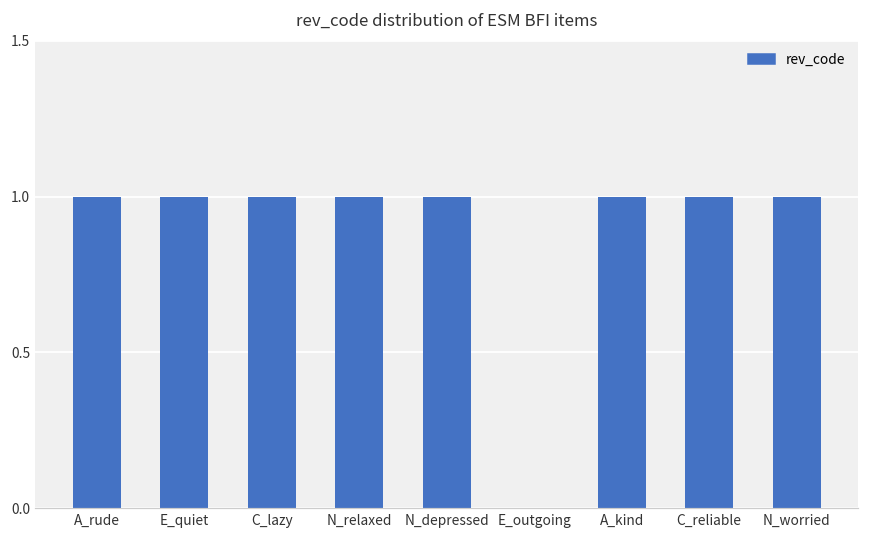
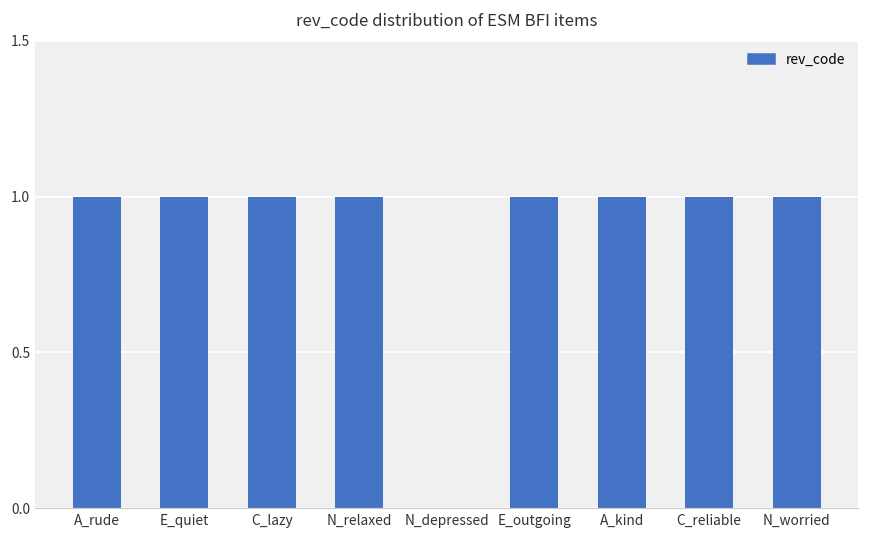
  {
    "A_rude": 1,
    "E_quiet": 1,
    "C_lazy": 1,
    "N_relaxed": 1,
-   "N_depressed": 1,
-   "E_outgoing": 0,
+   "N_depressed": 0,
+   "E_outgoing": 1,
    "A_kind": 1,
    "C_reliable": 1,
    "N_worried": 1
  }
